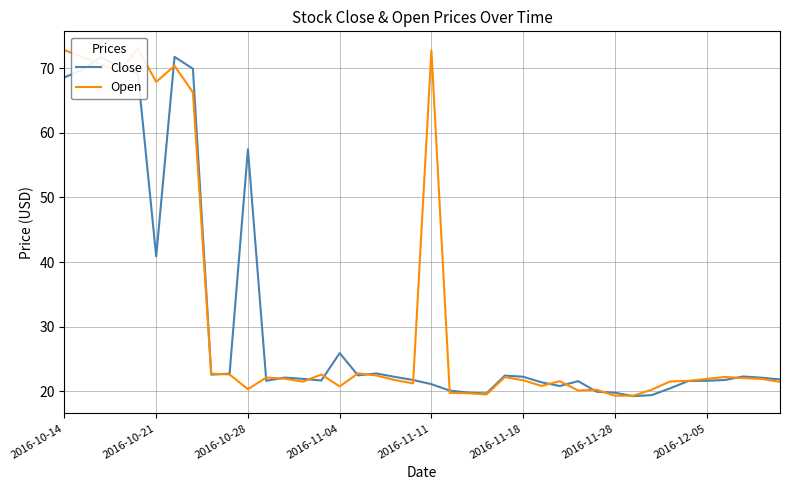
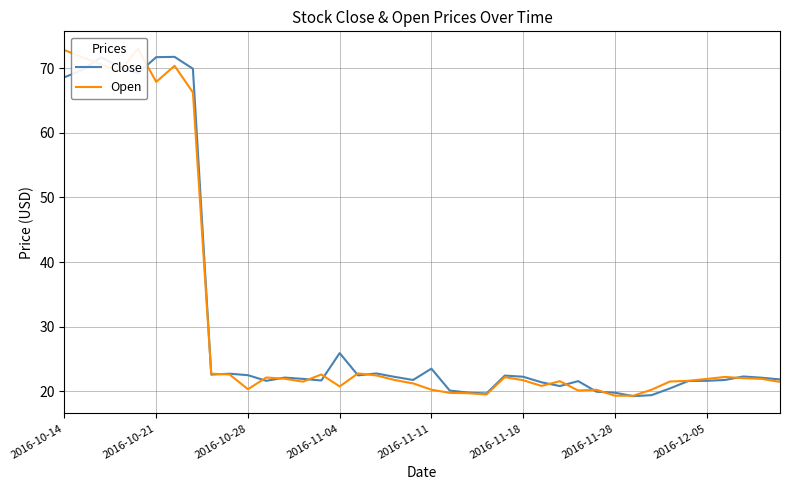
  {
    "Close": {
      "2016-10-14": 69,
-     "2016-10-21": 41,
-     "2016-10-28": 57,
+     "2016-10-21": 72,
+     "2016-10-28": 22,
      "2016-11-04": 26,
-     "2016-11-11": 21,
+     "2016-11-11": 24,
      "2016-11-18": 22,
      "2016-11-28": 20
    },
    "Open": {
      "2016-10-14": 73,
      "2016-10-21": 68,
      "2016-10-28": 20,
      "2016-11-04": 21,
-     "2016-11-11": 73,
+     "2016-11-11": 20,
      "2016-11-18": 22,
      "2016-11-28": 19
    }
  }
